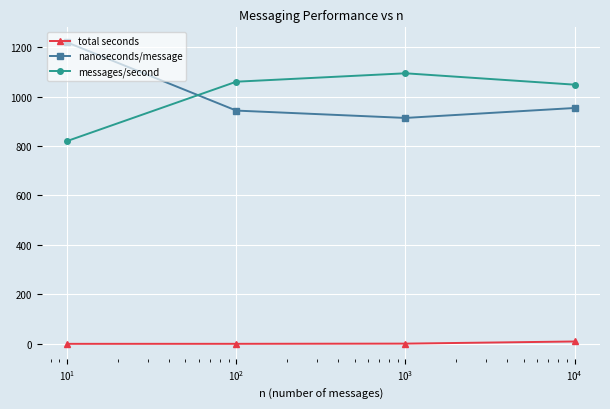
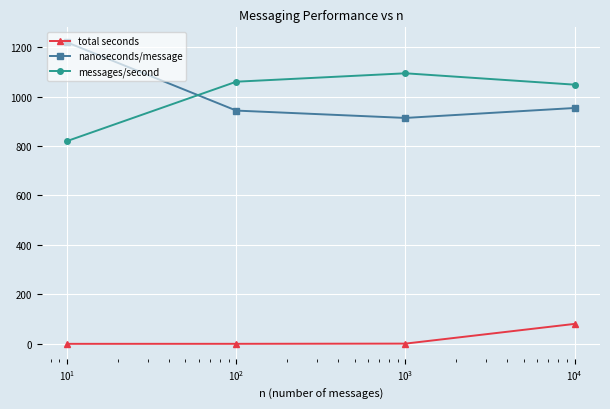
  {
    "total seconds": {
      "10^1": 0,
      "10^2": 0,
      "10^3": 0,
-     "10^4": 10
+     "10^4": 80
    }
  }
